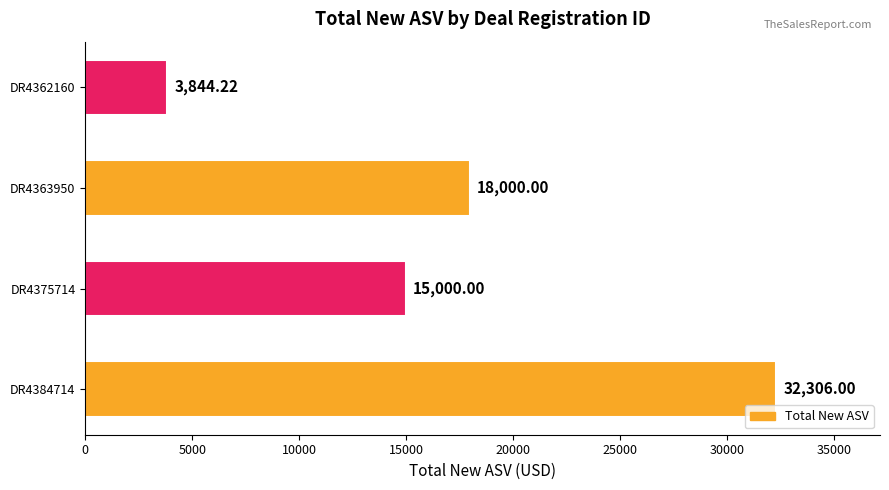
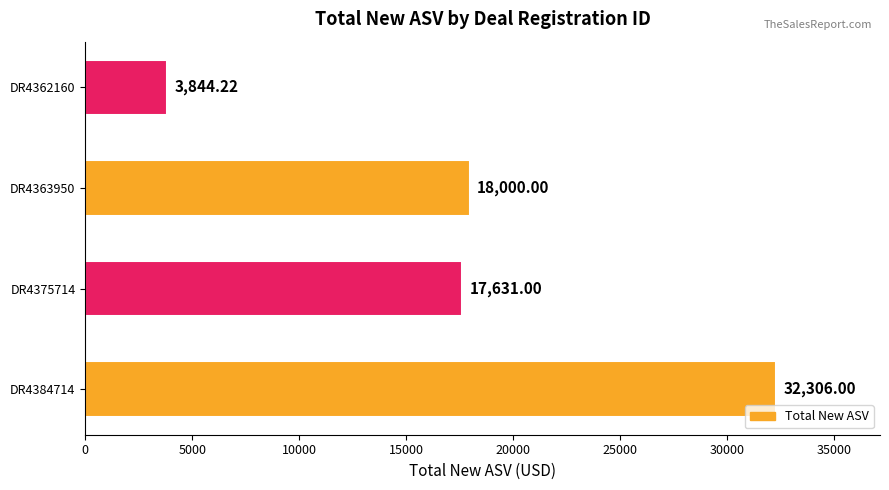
  {
    "DR4362160": "3,844.22",
    "DR4363950": "18,000.00",
-   "DR4375714": "15,000.00",
+   "DR4375714": "17,631.00",
    "DR4384714": "32,306.00"
  }
